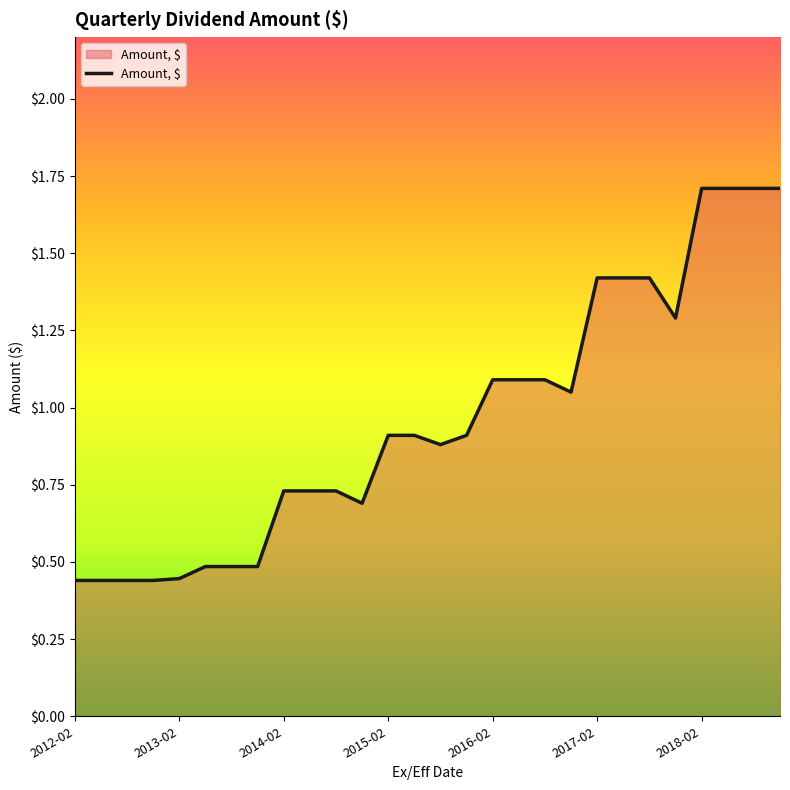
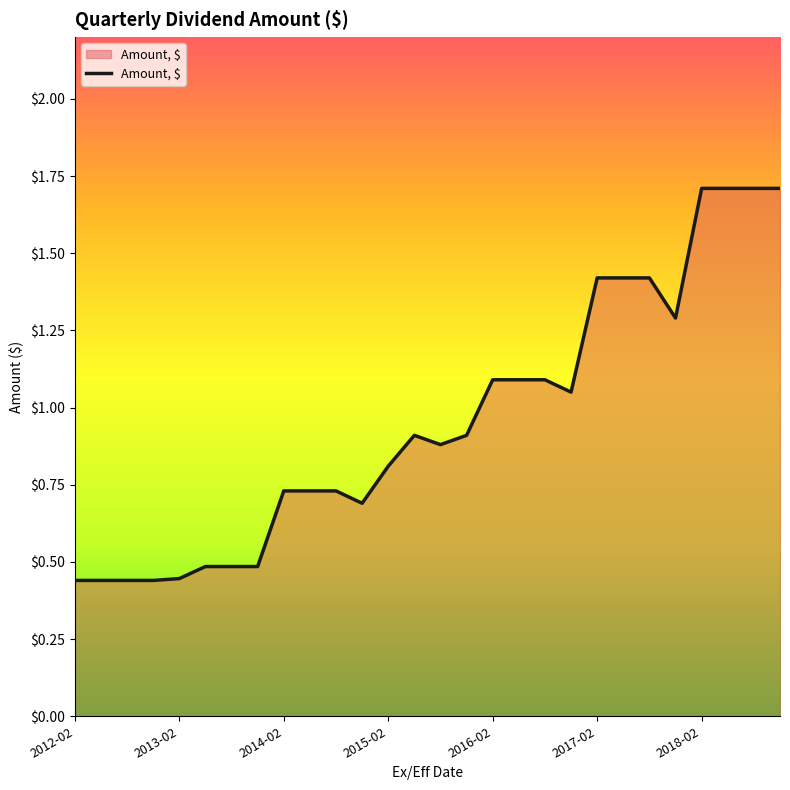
  {
    "2012-02": "$0.44",
    "2013-02": "$0.45",
    "2014-02": "$0.73",
-   "2015-02": "$0.91",
+   "2015-02": "$0.81",
    "2016-02": "$1.09",
    "2017-02": "$1.42",
    "2018-02": "$1.71"
  }
